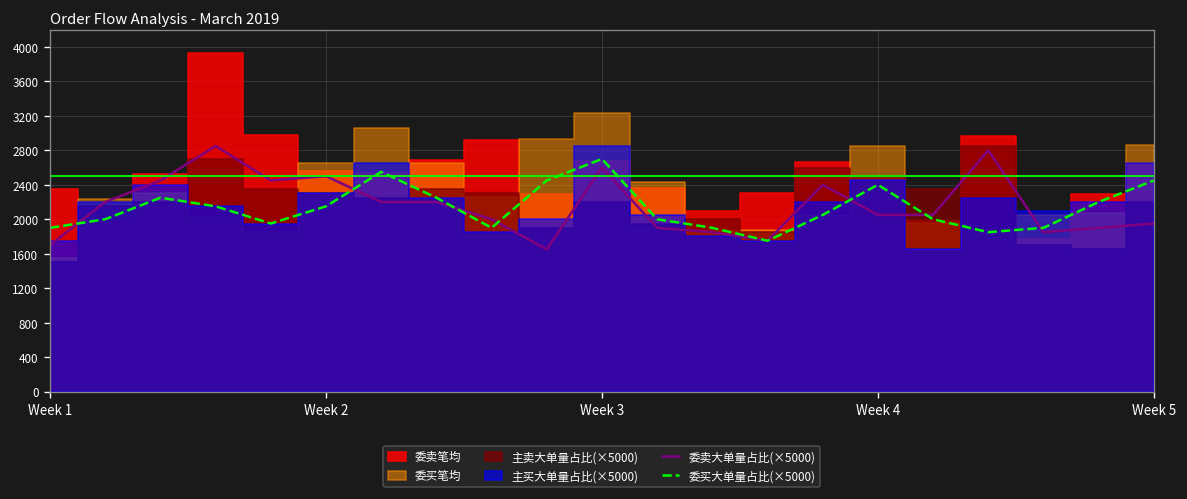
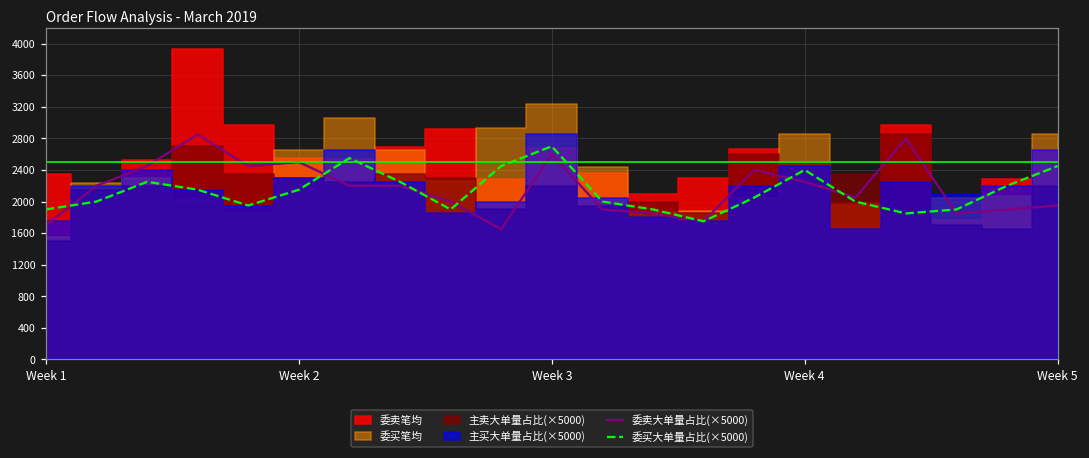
  {
    "委卖大单量占比(×5000)": {
      "Week 1": 1700,
      "Week 2": 2500,
      "Week 3": 2600,
-     "Week 4": 2100,
+     "Week 4": 2300,
      "Week 5": 2000
    },
    "委买大单量占比(×5000)": {
      "Week 1": 1900,
      "Week 2": 2200,
      "Week 3": 2700,
      "Week 4": 2400,
      "Week 5": 2500
    }
  }
